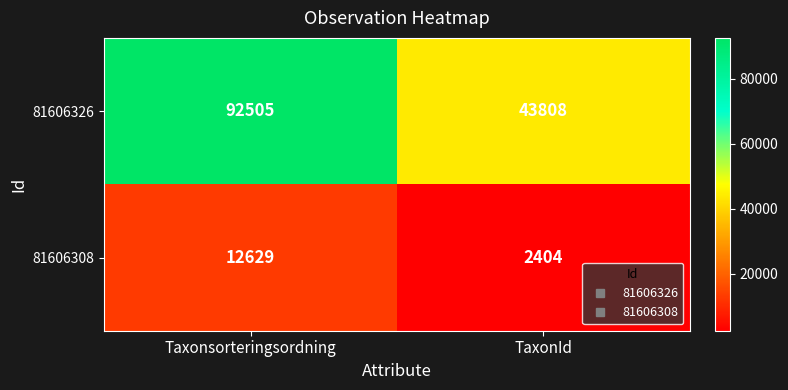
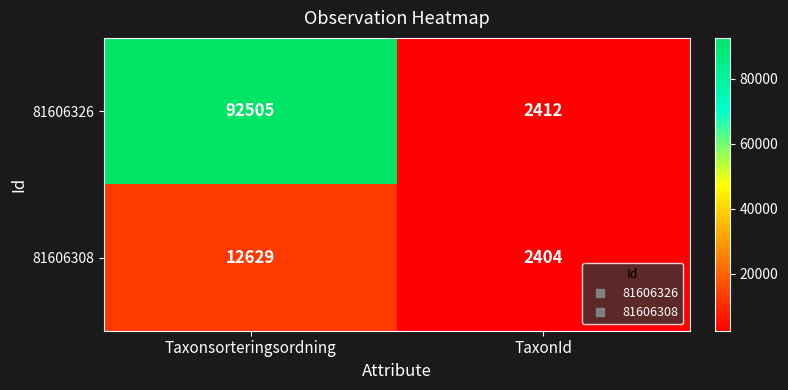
  {
    "81606326": {
      "Taxonsorteringsordning": 92505,
-     "TaxonId": 43808
+     "TaxonId": 2412
    },
    "81606308": {
      "Taxonsorteringsordning": 12629,
      "TaxonId": 2404
    }
  }
